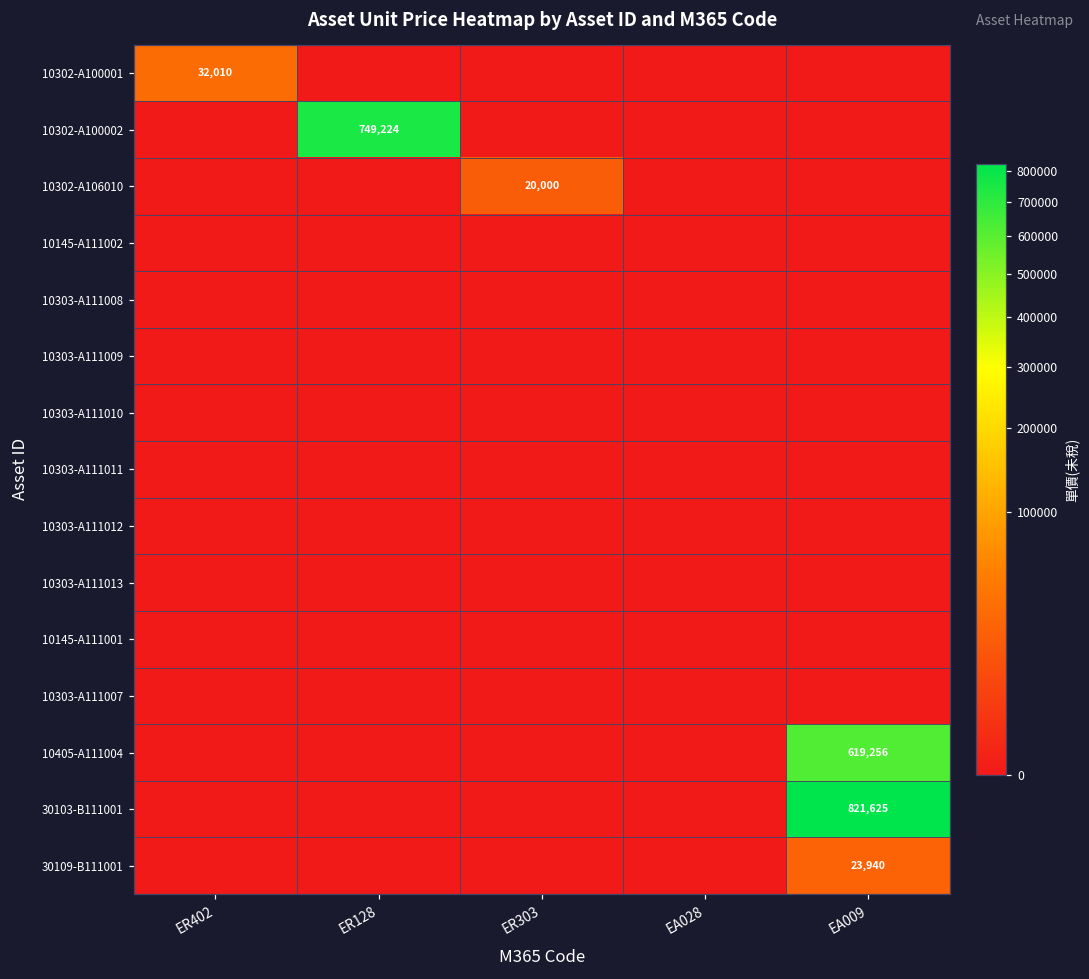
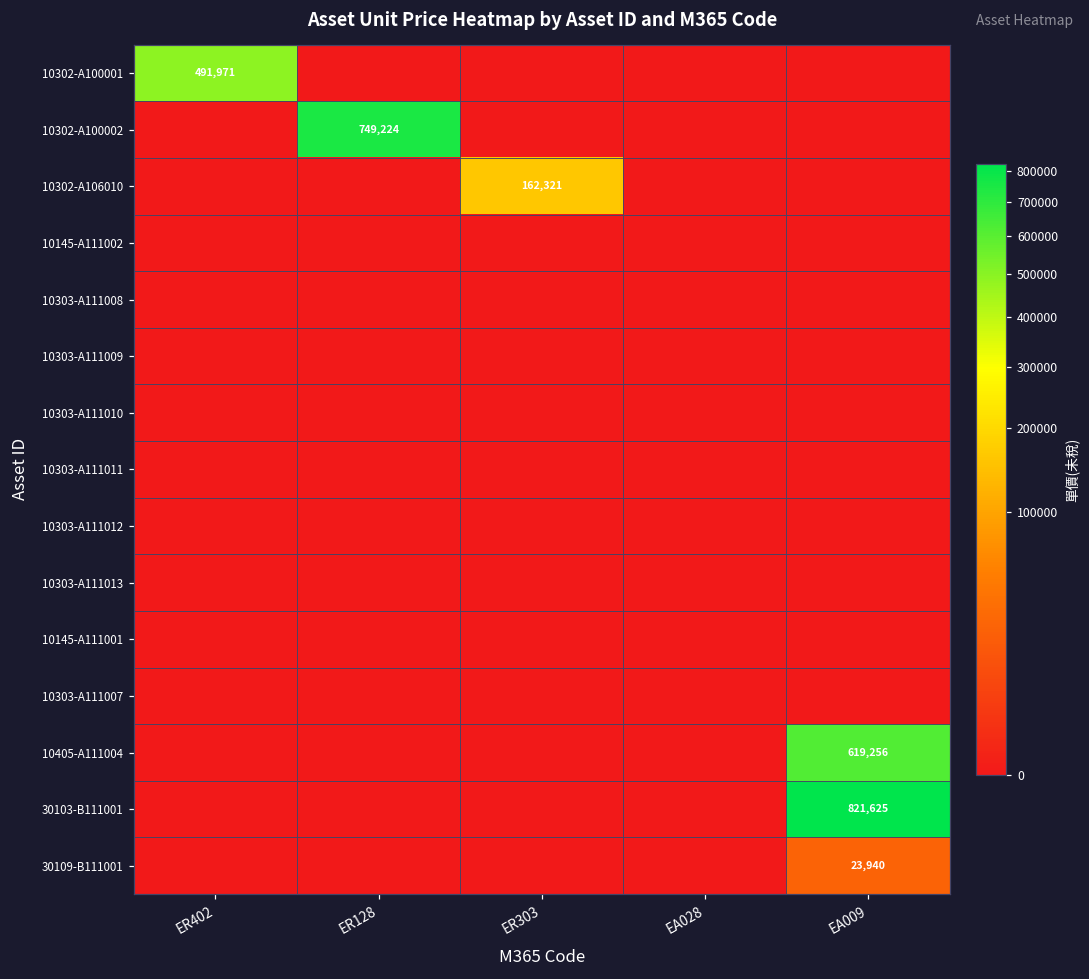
  {
    "10302-A100001": {
-     "ER402": "32,010"
+     "ER402": "491,971"
    },
    "10302-A100002": {
      "ER128": "749,224"
    },
    "10302-A106010": {
-     "ER303": "20,000"
+     "ER303": "162,321"
    },
    "10405-A111004": {
      "EA009": "619,256"
    },
    "30103-B111001": {
      "EA009": "821,625"
    },
    "30109-B111001": {
      "EA009": "23,940"
    }
  }
